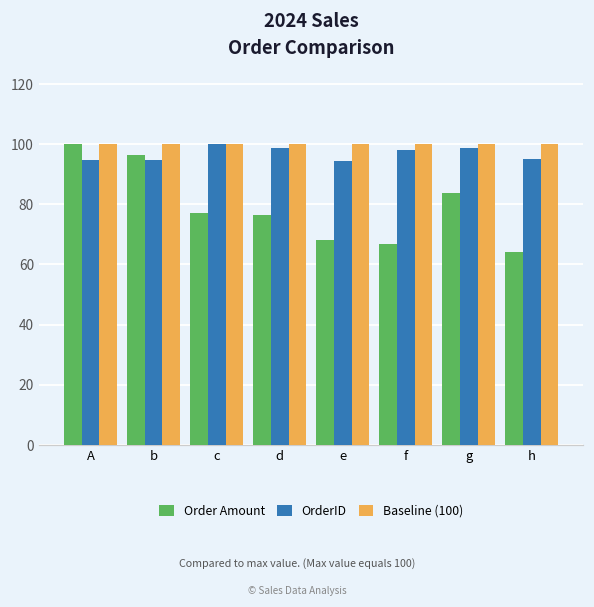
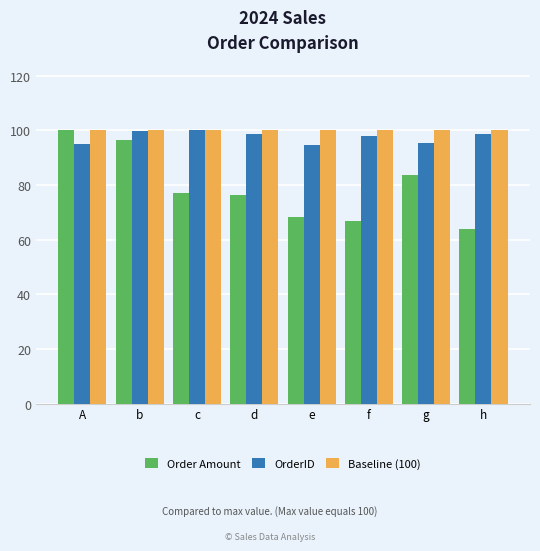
  {
    "Order Amount": {
      "A": 100,
      "b": 96,
      "c": 77,
      "d": 76,
      "e": 68,
      "f": 67,
      "g": 84,
      "h": 64
    },
    "OrderID": {
      "A": 95,
-     "b": 95,
+     "b": 100,
      "c": 100,
      "d": 99,
      "e": 94,
      "f": 98,
-     "g": 99,
-     "h": 95
+     "g": 95,
+     "h": 99
    },
    "Baseline (100)": {
      "A": 100,
      "b": 100,
      "c": 100,
      "d": 100,
      "e": 100,
      "f": 100,
      "g": 100,
      "h": 100
    }
  }
